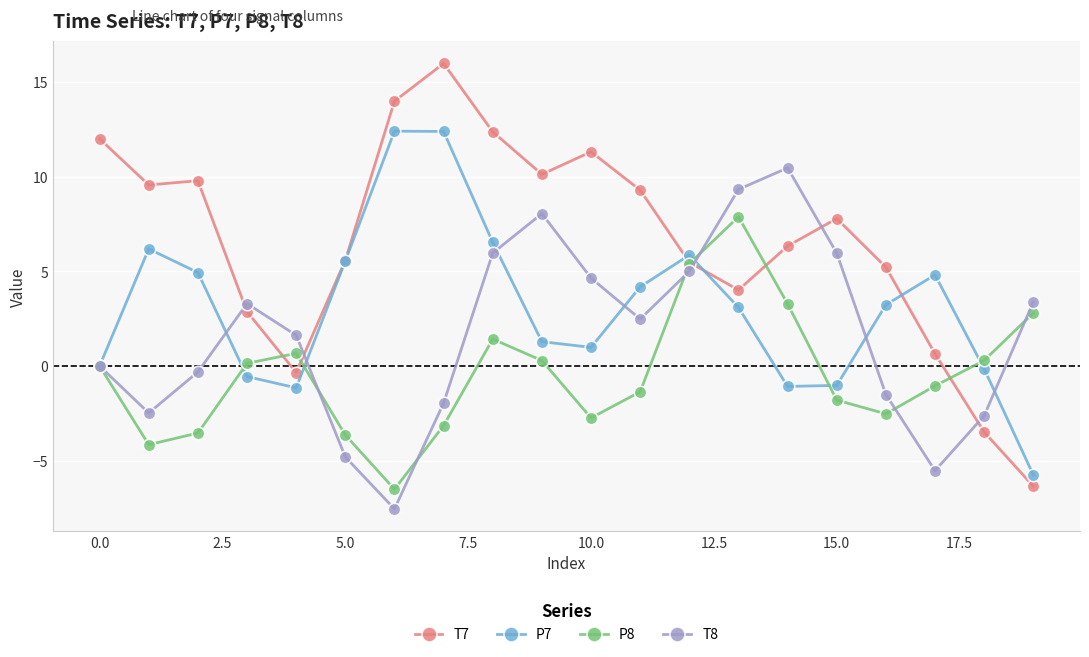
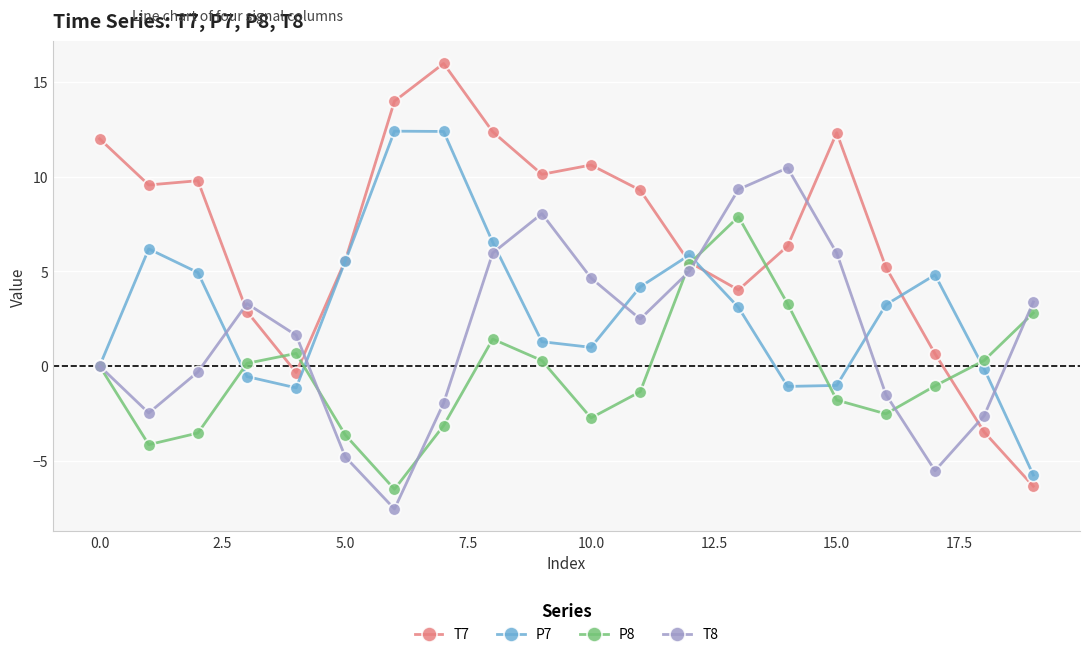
  {
    "T7": {
      "0.0": 12.0,
-     "10.0": 11.3,
-     "15.0": 7.8
+     "10.0": 10.6,
+     "15.0": 12.3
    },
    "P8": {
      "5.0": -3.6,
      "10.0": -2.7,
      "15.0": -1.8
    }
  }
